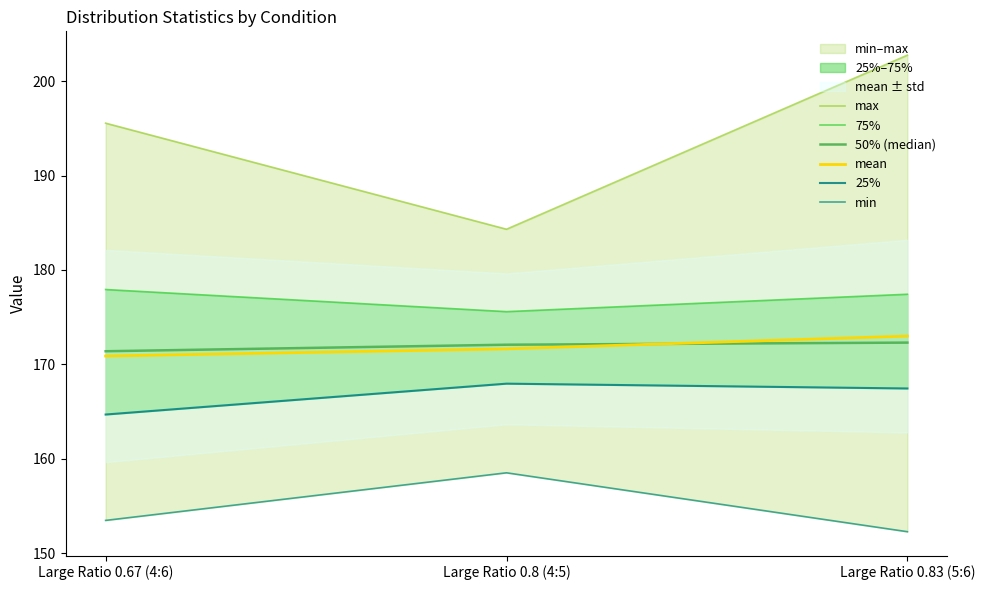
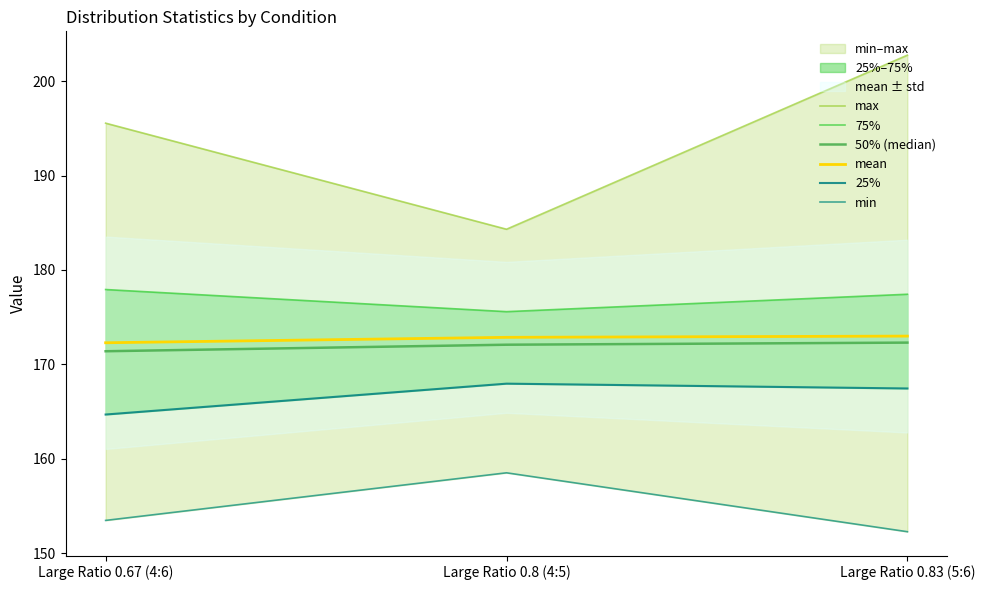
  {
    "min–max": {
      "Large Ratio 0.67 (4:6)": 196,
      "Large Ratio 0.8 (4:5)": 184,
      "Large Ratio 0.83 (5:6)": 203
    },
    "mean": {
-     "Large Ratio 0.67 (4:6)": 171,
-     "Large Ratio 0.8 (4:5)": 172,
+     "Large Ratio 0.67 (4:6)": 172,
+     "Large Ratio 0.8 (4:5)": 173,
      "Large Ratio 0.83 (5:6)": 173
    }
  }
